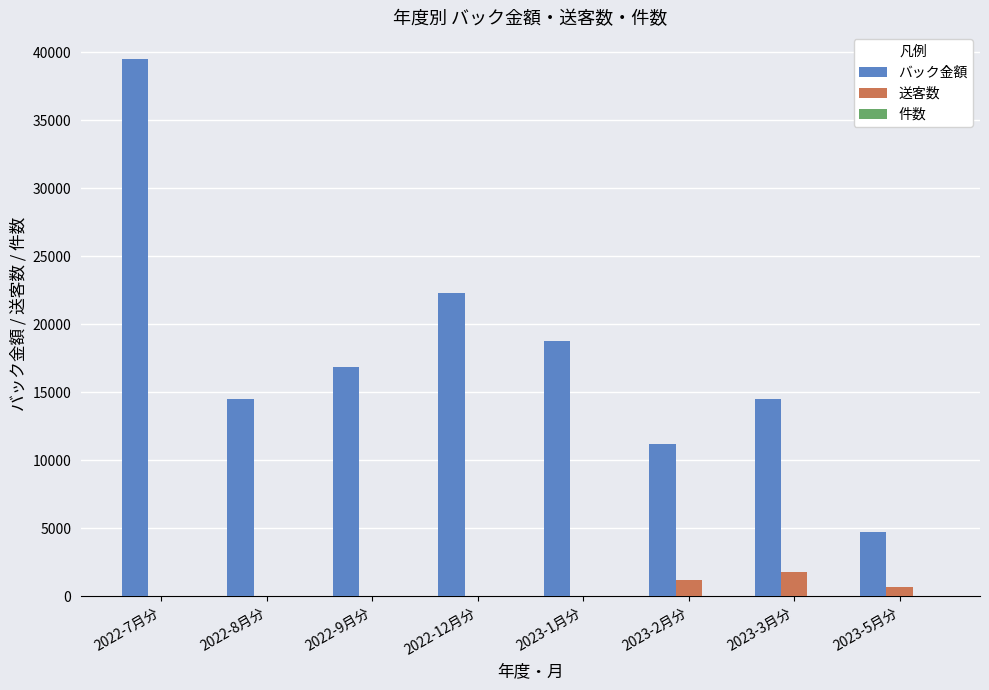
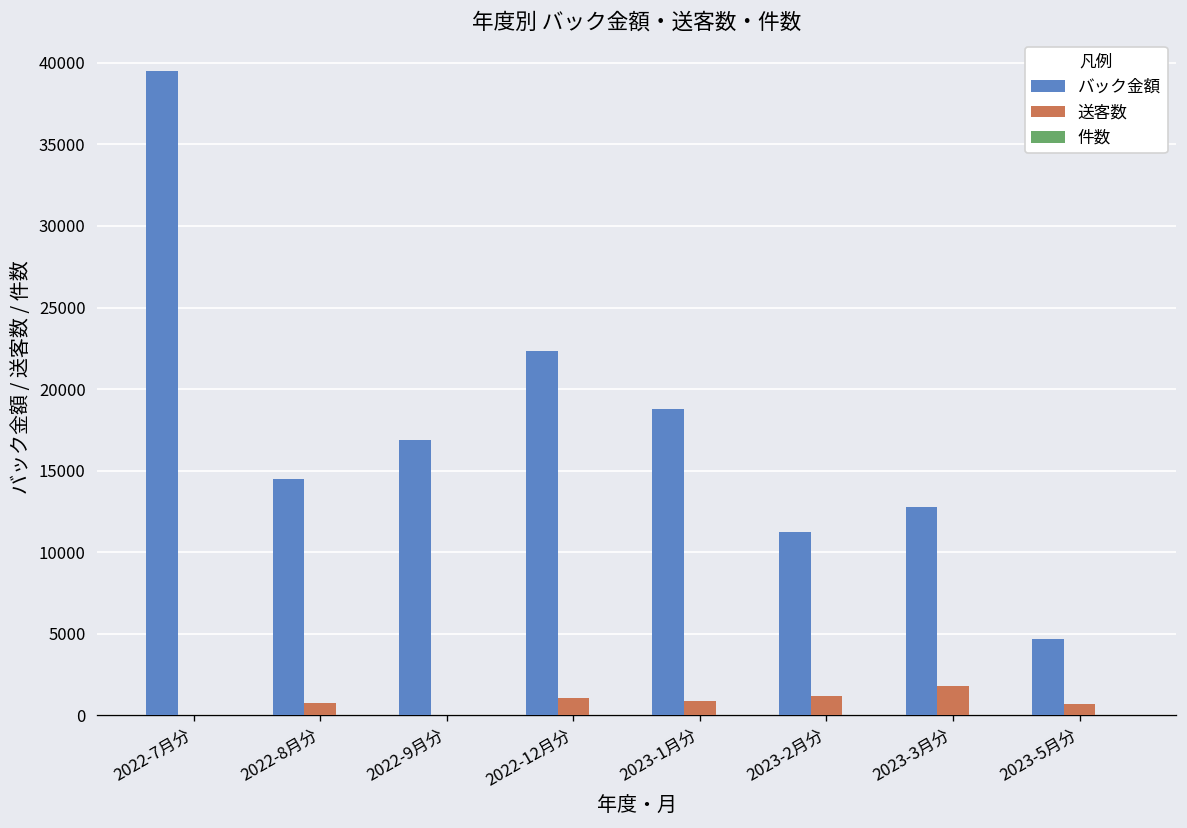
  {
    "バック金額": {
      "2022-7月分": 39500,
      "2022-8月分": 14500,
      "2022-9月分": 16900,
      "2022-12月分": 22300,
      "2023-1月分": 18800,
      "2023-2月分": 11200,
-     "2023-3月分": 14500,
+     "2023-3月分": 12800,
      "2023-5月分": 4700
    },
    "送客数": {
-     "2022-8月分": 0,
-     "2022-12月分": 0,
-     "2023-1月分": 0,
+     "2022-8月分": 700,
+     "2022-12月分": 1100,
+     "2023-1月分": 900,
      "2023-2月分": 1200,
      "2023-3月分": 1800,
      "2023-5月分": 700
    }
  }
